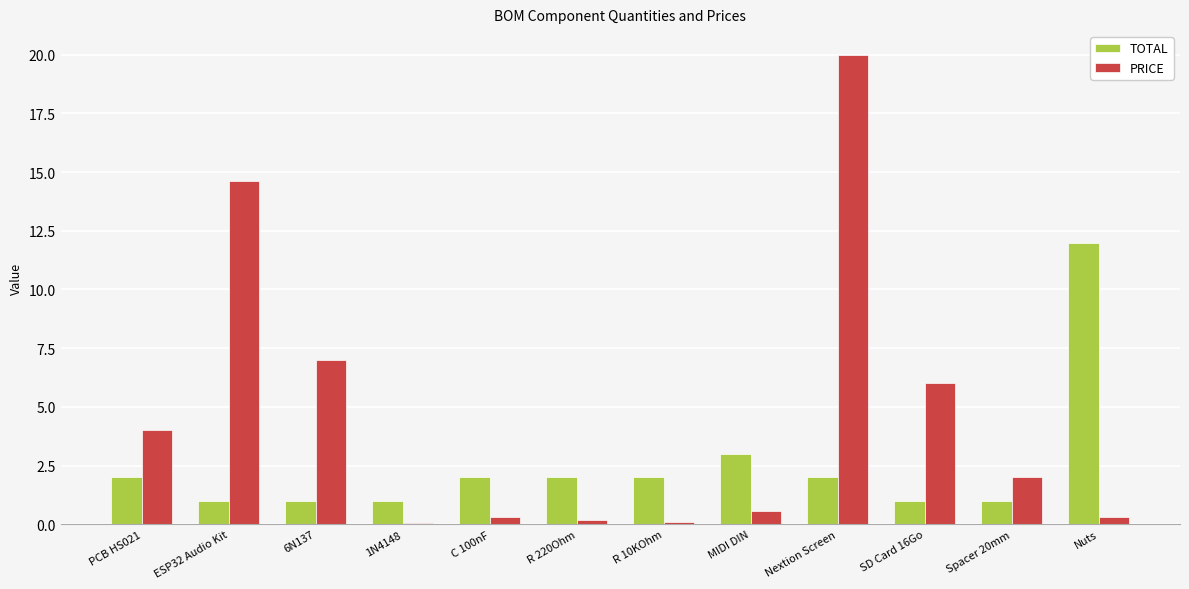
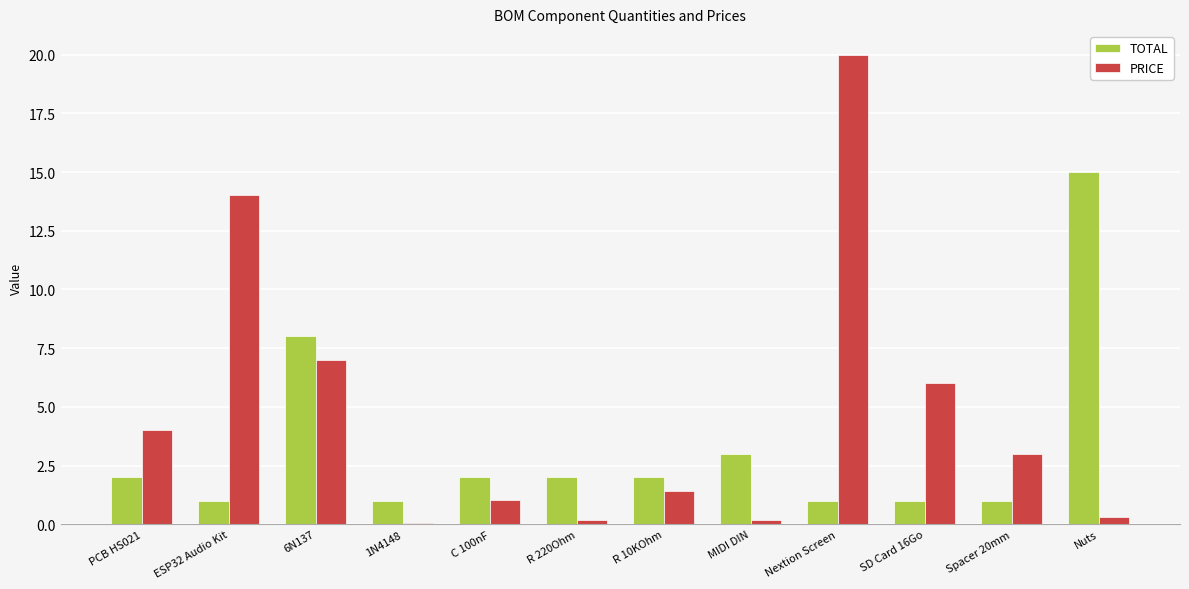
  {
    "TOTAL": {
      "PCB HS021": 2,
      "ESP32 Audio Kit": 1,
-     "6N137": 1,
+     "6N137": 8,
      "1N4148": 1,
      "C 100nF": 2,
      "R 220Ohm": 2,
      "R 10KOhm": 2,
      "MIDI DIN": 3,
-     "Nextion Screen": 2,
+     "Nextion Screen": 1,
      "SD Card 16Go": 1,
      "Spacer 20mm": 1,
-     "Nuts": 12
+     "Nuts": 15
    },
    "PRICE": {
      "PCB HS021": 4.0,
-     "ESP32 Audio Kit": 14.6,
+     "ESP32 Audio Kit": 14.0,
      "6N137": 7.0,
-     "C 100nF": 0.3,
+     "C 100nF": 1.0,
      "R 220Ohm": 0.2,
-     "R 10KOhm": 0.1,
-     "MIDI DIN": 0.6,
+     "R 10KOhm": 1.4,
+     "MIDI DIN": 0.2,
      "Nextion Screen": 20.0,
      "SD Card 16Go": 6.0,
-     "Spacer 20mm": 2,
+     "Spacer 20mm": 3,
      "Nuts": 0.3
    }
  }
